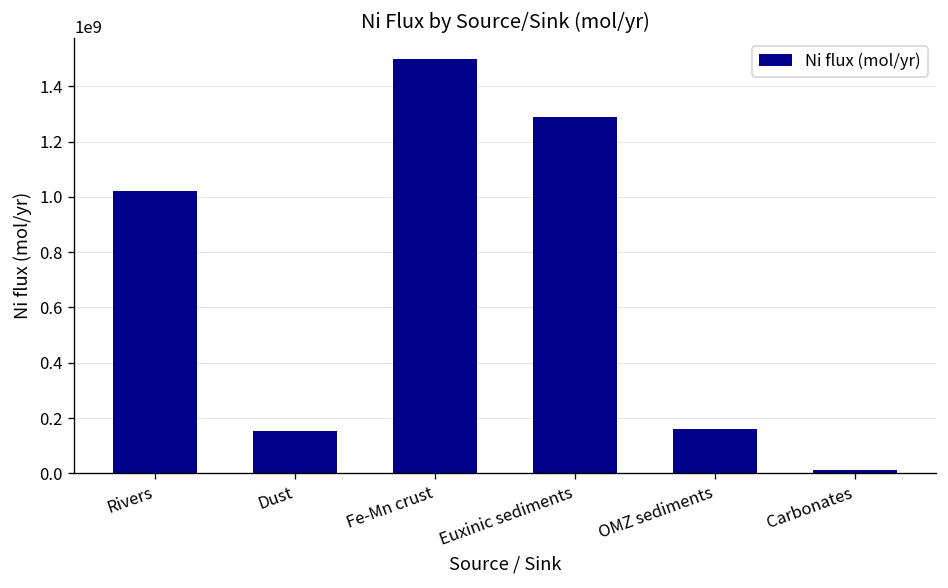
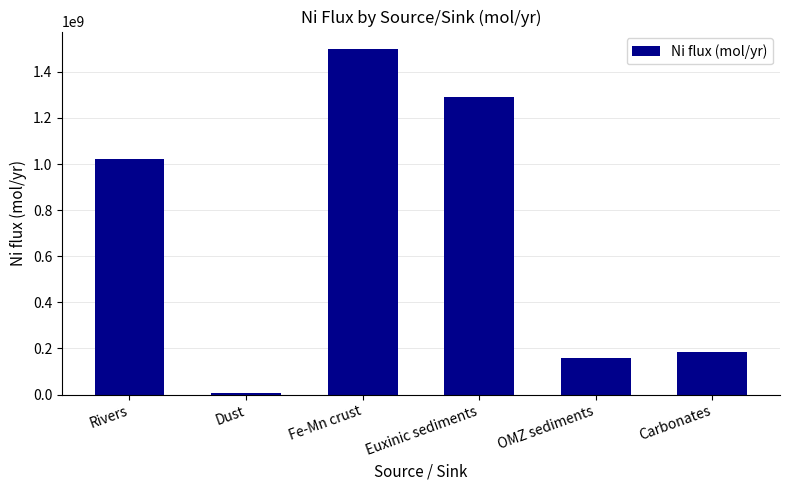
  {
    "Rivers": 1020000000,
-   "Dust": 150000000,
+   "Dust": 10000000,
    "Fe-Mn crust": 1500000000,
    "Euxinic sediments": 1290000000,
    "OMZ sediments": 160000000,
-   "Carbonates": 10000000
+   "Carbonates": 190000000
  }
